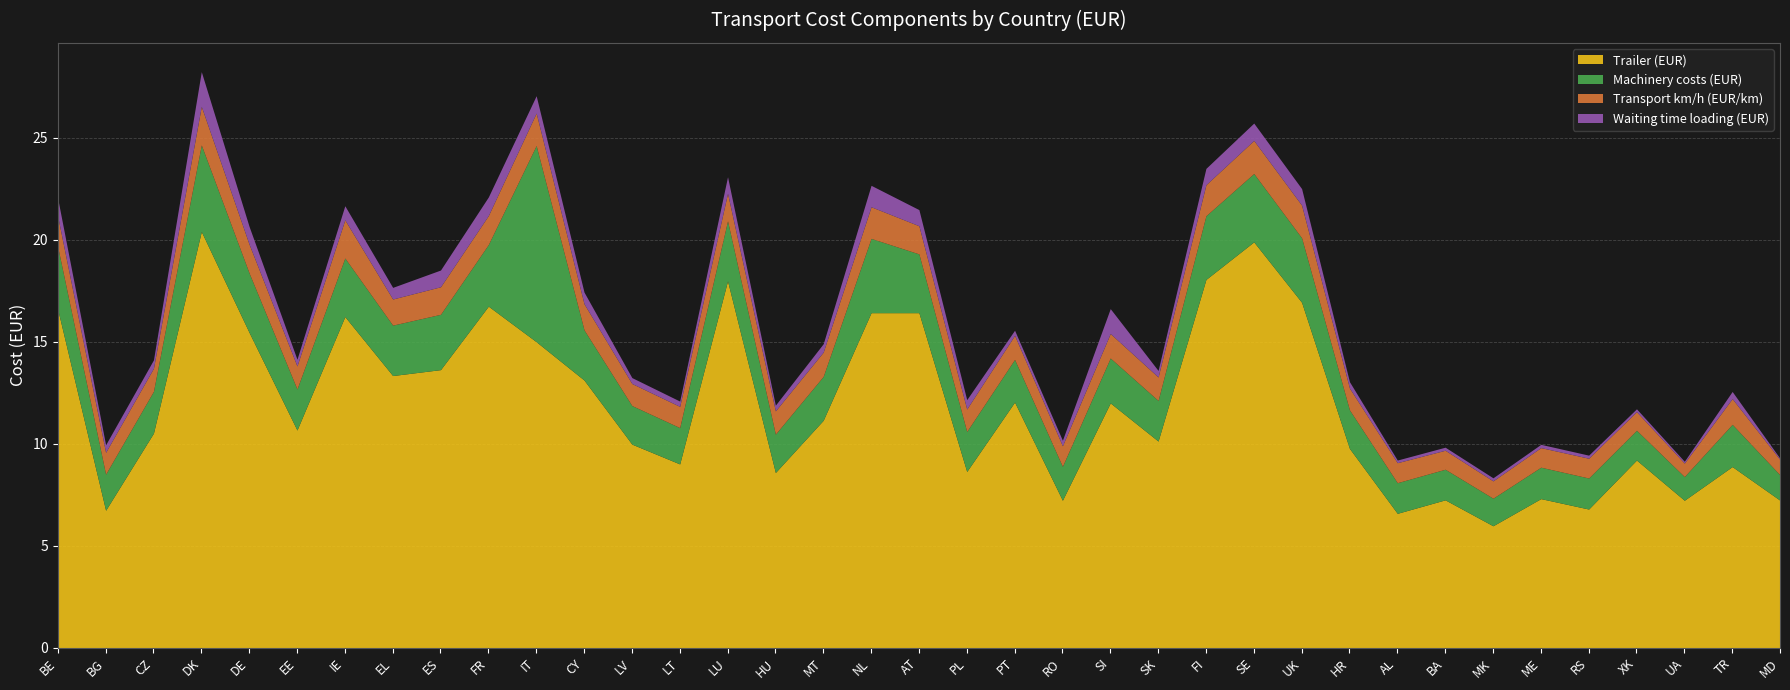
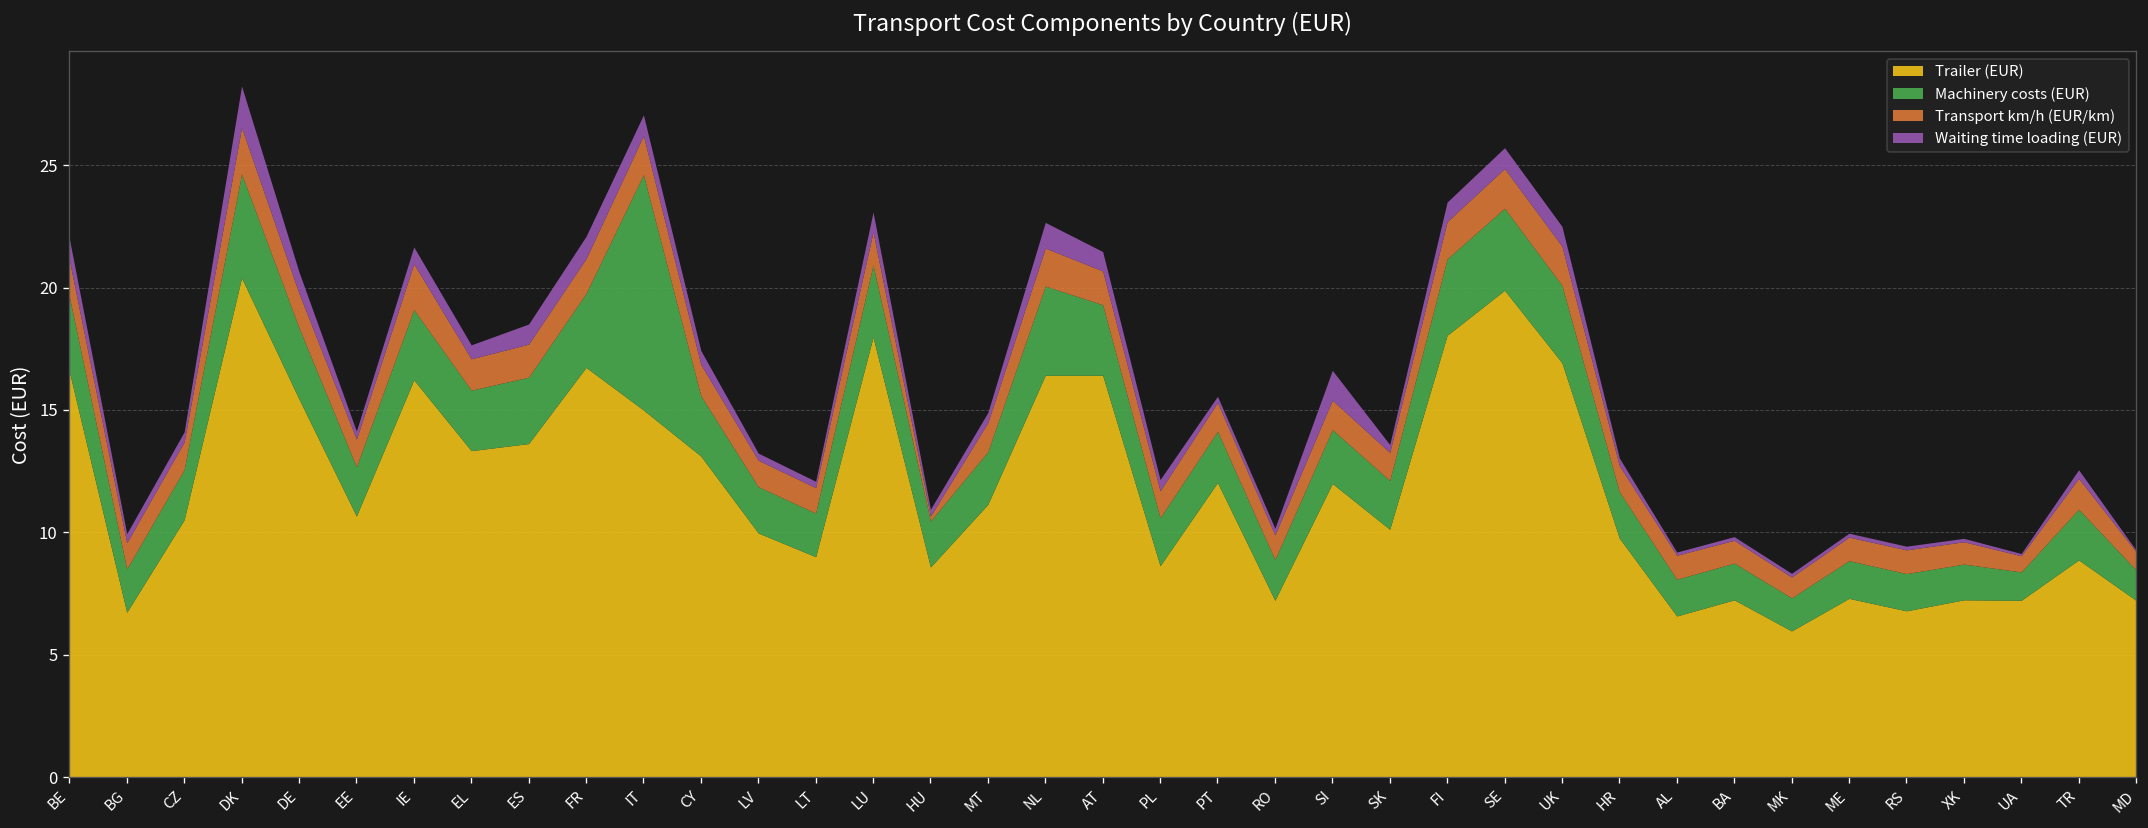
  {
    "Trailer (EUR)": {
      "BE": 16.6,
      "BG": 6.7,
      "CZ": 10.5,
      "DK": 20.4,
      "DE": 15.5,
      "EE": 10.7,
      "IE": 16.2,
      "EL": 13.3,
      "ES": 13.6,
      "FR": 16.7,
      "IT": 15.0,
      "CY": 13.1,
      "LV": 10.0,
      "LT": 9.0,
      "LU": 18.0,
      "HU": 8.6,
      "MT": 11.2,
      "NL": 16.4,
      "AT": 16.4,
      "PL": 8.6,
      "PT": 12.0,
      "RO": 7.2,
      "SI": 12.0,
      "SK": 10.1,
      "FI": 18.1,
      "SE": 19.9,
      "UK": 16.9,
      "HR": 9.8,
      "AL": 6.6,
      "BA": 7.3,
      "MK": 6.0,
      "ME": 7.3,
      "RS": 6.8,
-     "XK": 9.2,
+     "XK": 7.3,
      "UA": 7.2,
      "TR": 8.9,
      "MD": 7.2
    },
    "Machinery costs (EUR)": {
      "BE": 3.1,
      "BG": 1.8,
      "CZ": 2.1,
      "DK": 4.2,
      "DE": 2.9,
      "EE": 2.0,
      "IE": 2.9,
      "EL": 2.5,
      "ES": 2.7,
      "FR": 3.0,
      "IT": 9.6,
      "CY": 2.5,
      "LV": 1.9,
      "LT": 1.8,
      "LU": 2.9,
      "HU": 1.9,
      "MT": 2.2,
      "NL": 3.6,
      "AT": 2.9,
      "PL": 2.0,
      "PT": 2.1,
      "RO": 1.7,
      "SI": 2.2,
      "SK": 2.0,
      "FI": 3.1,
      "SE": 3.4,
      "UK": 3.2,
      "HR": 1.9,
      "AL": 1.5,
      "BA": 1.5,
      "MK": 1.3,
      "ME": 1.5,
      "RS": 1.5,
      "XK": 1.5,
      "UA": 1.2,
      "TR": 2.1,
      "MD": 1.2
    },
    "Transport km/h (EUR/km)": {
      "BE": 1.5,
      "BG": 1.1,
      "CZ": 1.1,
      "DK": 1.9,
      "DE": 1.4,
      "EE": 1.1,
      "IE": 1.9,
      "EL": 1.3,
      "ES": 1.4,
      "FR": 1.4,
      "IT": 1.6,
      "CY": 1.3,
      "LV": 1.1,
      "LT": 1.0,
      "LU": 1.4,
-     "HU": 1.1,
+     "HU": 0.2,
      "MT": 1.2,
      "NL": 1.6,
      "AT": 1.4,
      "PL": 1.1,
      "PT": 1.2,
      "RO": 1.0,
      "SI": 1.2,
      "SK": 1.2,
      "FI": 1.5,
      "SE": 1.6,
      "UK": 1.6,
      "HR": 1.1,
      "AL": 1.0,
      "BA": 0.9,
      "MK": 0.8,
      "ME": 1.0,
      "RS": 1.0,
      "XK": 0.9,
      "TR": 1.3
    },
    "Waiting time loading (EUR)": {
      "BE": 0.9,
      "BG": 0.4,
      "CZ": 0.4,
      "DK": 1.7,
      "DE": 0.9,
      "EE": 0.3,
      "IE": 0.7,
      "EL": 0.6,
      "ES": 0.8,
      "FR": 0.9,
      "IT": 0.9,
      "CY": 0.6,
      "LV": 0.3,
      "LT": 0.3,
      "LU": 0.8,
      "HU": 0.3,
      "MT": 0.4,
      "NL": 1.1,
      "AT": 0.8,
      "PL": 0.5,
      "PT": 0.3,
      "RO": 0.3,
      "SI": 1.2,
      "SK": 0.3,
      "FI": 0.8,
      "SE": 0.9,
      "UK": 0.8,
      "HR": 0.3,
      "AL": 0.1,
      "BA": 0.2,
      "MK": 0.2,
      "ME": 0.2,
      "RS": 0.2,
      "XK": 0.1,
      "TR": 0.3
    }
  }
